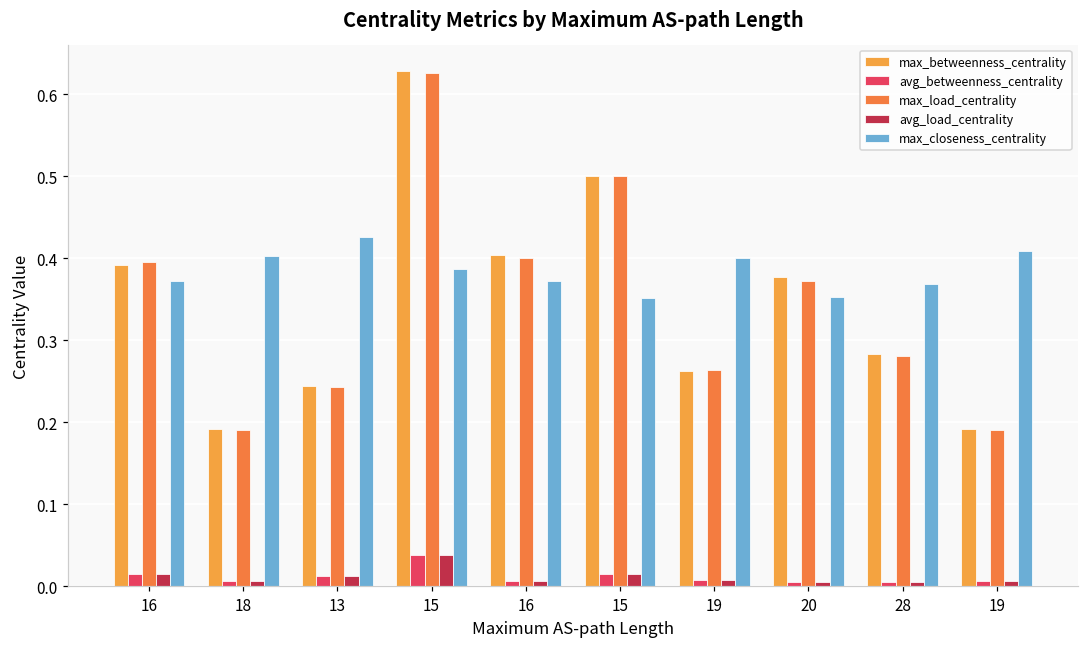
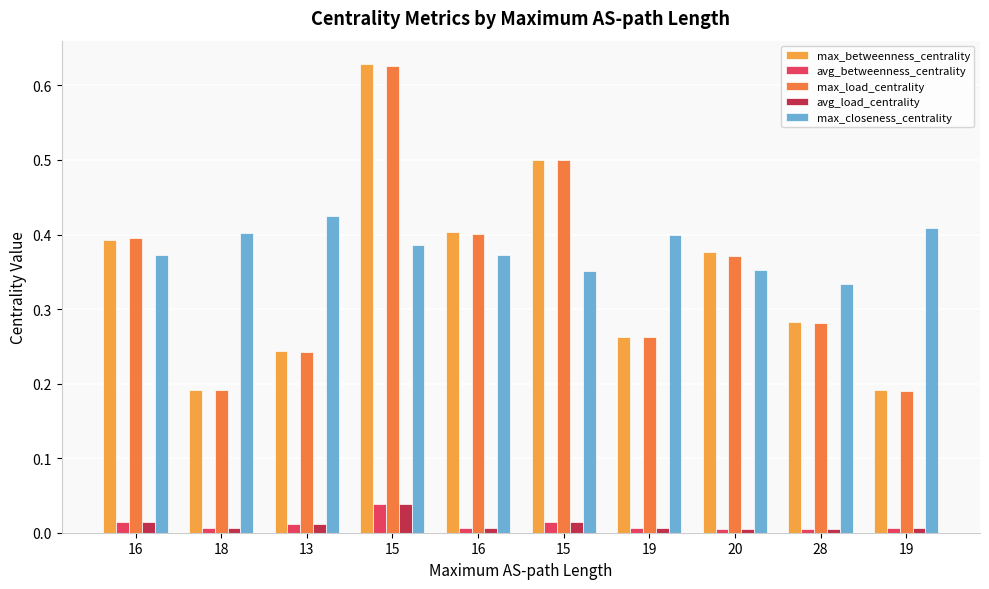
  {
    "max_closeness_centrality": {
      "18": 0.40,
      "13": 0.43,
      "20": 0.35,
-     "28": 0.37
+     "28": 0.33
    }
  }
